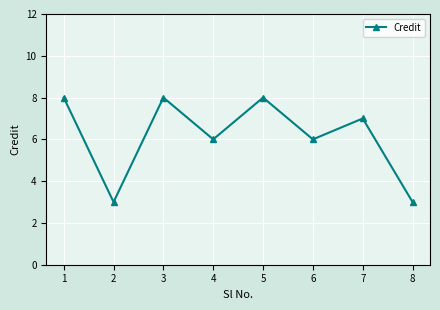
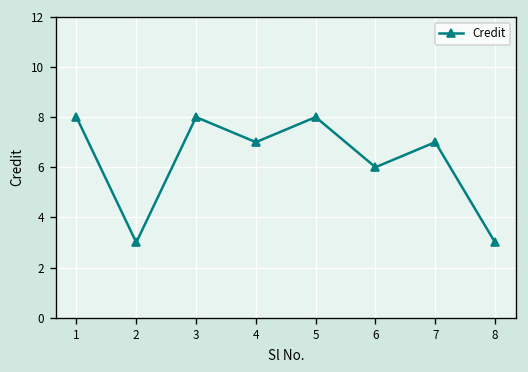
  {
    "1": 8,
    "2": 3,
    "3": 8,
-   "4": 6,
+   "4": 7,
    "5": 8,
    "6": 6,
    "7": 7,
    "8": 3
  }
